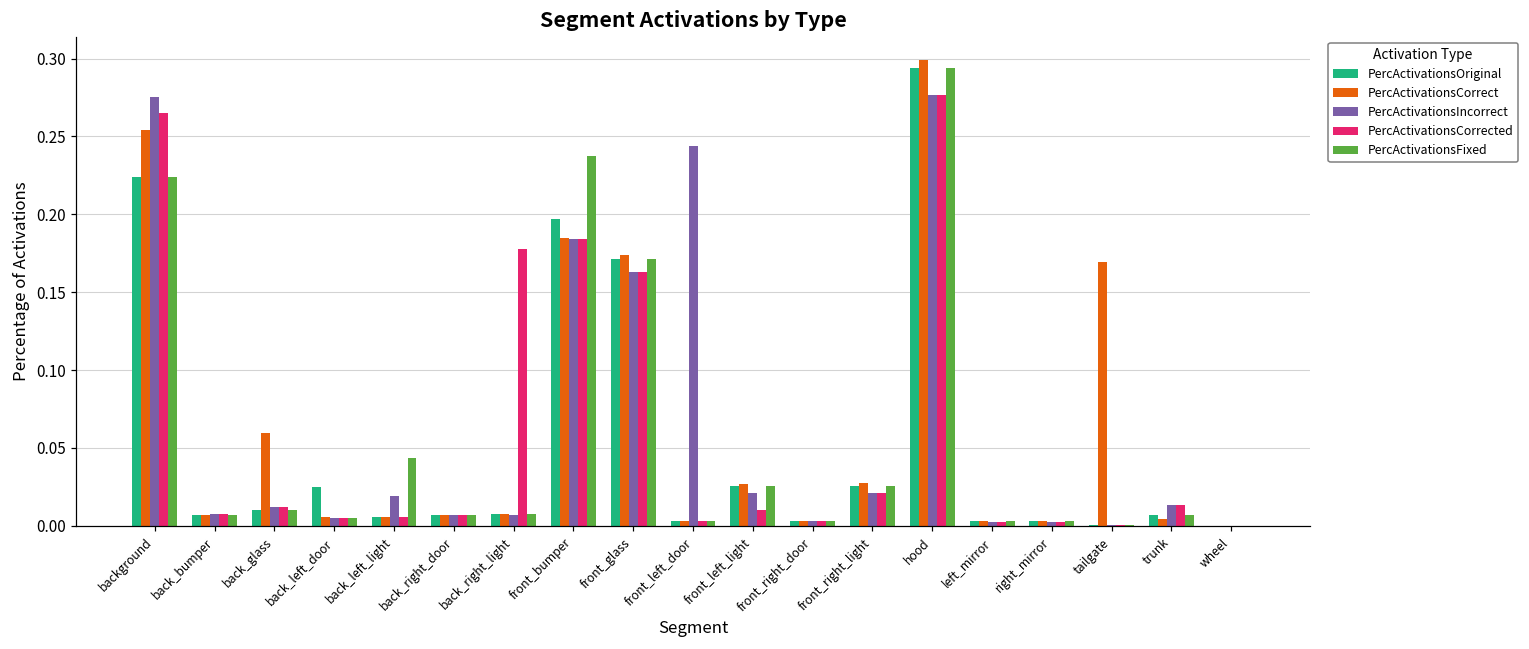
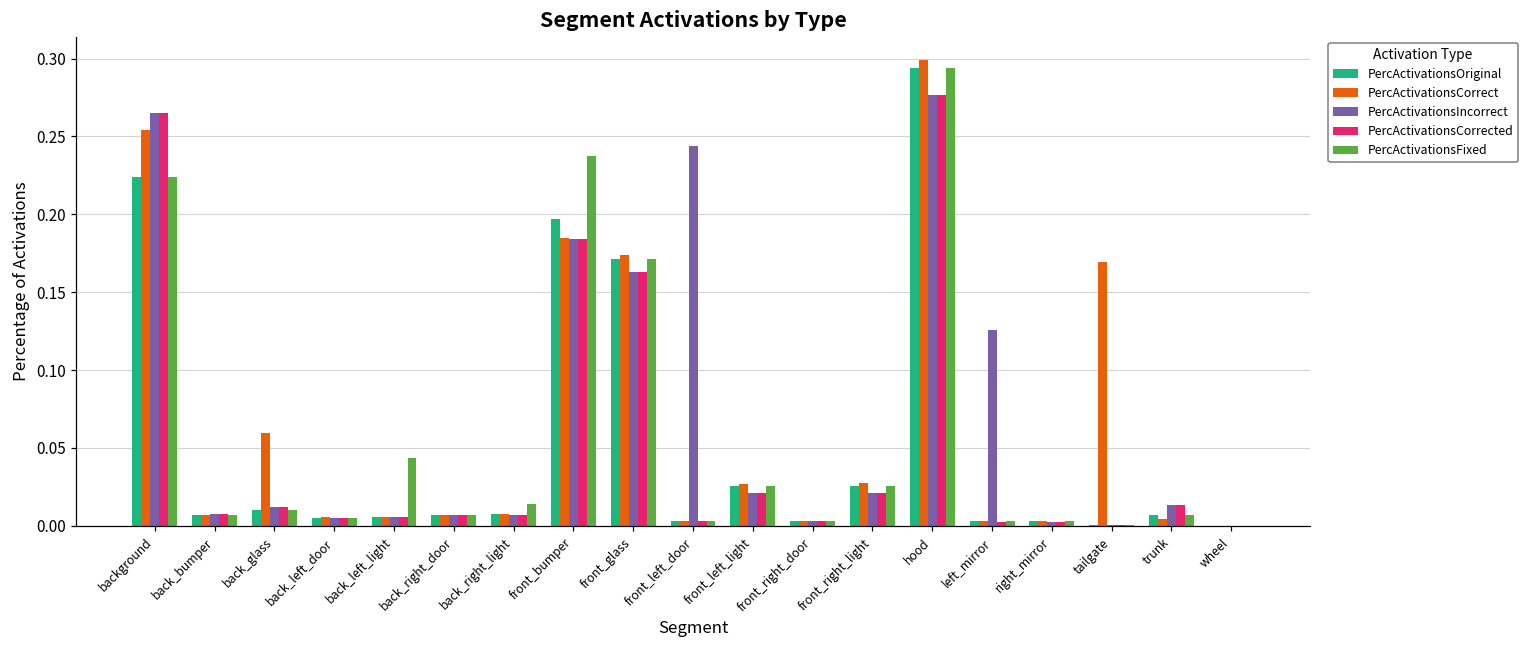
  {
    "PercActivationsOriginal": {
      "background": 0.224,
      "back_bumper": 0.007,
      "back_glass": 0.010,
-     "back_left_door": 0.025,
+     "back_left_door": 0.005,
      "back_left_light": 0.006,
      "back_right_door": 0.007,
      "back_right_light": 0.007,
      "front_bumper": 0.197,
      "front_glass": 0.171,
      "front_left_door": 0.003,
      "front_left_light": 0.026,
      "front_right_door": 0.003,
      "front_right_light": 0.026,
      "hood": 0.294,
      "left_mirror": 0.003,
      "right_mirror": 0.003,
      "trunk": 0.007
    },
    "PercActivationsCorrect": {
      "background": 0.254,
      "back_bumper": 0.007,
      "back_glass": 0.060,
      "back_left_door": 0.005,
      "back_left_light": 0.006,
      "back_right_door": 0.007,
      "back_right_light": 0.008,
      "front_bumper": 0.185,
      "front_glass": 0.174,
      "front_left_door": 0.003,
      "front_left_light": 0.027,
      "front_right_door": 0.003,
      "front_right_light": 0.027,
      "hood": 0.299,
      "left_mirror": 0.003,
      "right_mirror": 0.003,
      "tailgate": 0.169,
      "trunk": 0.005
    },
    "PercActivationsIncorrect": {
-     "background": 0.275,
+     "background": 0.265,
      "back_bumper": 0.008,
      "back_glass": 0.012,
      "back_left_door": 0.005,
-     "back_left_light": 0.019,
+     "back_left_light": 0.005,
      "back_right_door": 0.007,
      "back_right_light": 0.007,
      "front_bumper": 0.184,
      "front_glass": 0.163,
      "front_left_door": 0.244,
      "front_left_light": 0.021,
      "front_right_door": 0.003,
      "front_right_light": 0.021,
      "hood": 0.277,
-     "left_mirror": 0.003,
+     "left_mirror": 0.126,
      "right_mirror": 0.002,
      "trunk": 0.013
    },
    "PercActivationsCorrected": {
      "background": 0.265,
      "back_bumper": 0.008,
      "back_glass": 0.012,
      "back_left_door": 0.005,
      "back_left_light": 0.005,
      "back_right_door": 0.007,
-     "back_right_light": 0.177,
+     "back_right_light": 0.007,
      "front_bumper": 0.184,
      "front_glass": 0.163,
      "front_left_door": 0.003,
-     "front_left_light": 0.010,
+     "front_left_light": 0.021,
      "front_right_door": 0.003,
      "front_right_light": 0.021,
      "hood": 0.277,
      "left_mirror": 0.003,
      "right_mirror": 0.002,
      "trunk": 0.013
    },
    "PercActivationsFixed": {
      "background": 0.224,
      "back_bumper": 0.007,
      "back_glass": 0.010,
      "back_left_door": 0.005,
      "back_left_light": 0.044,
      "back_right_door": 0.007,
-     "back_right_light": 0.007,
+     "back_right_light": 0.014,
      "front_bumper": 0.237,
      "front_glass": 0.171,
      "front_left_door": 0.003,
      "front_left_light": 0.026,
      "front_right_door": 0.003,
      "front_right_light": 0.026,
      "hood": 0.294,
      "left_mirror": 0.003,
      "right_mirror": 0.003,
      "trunk": 0.007
    }
  }
